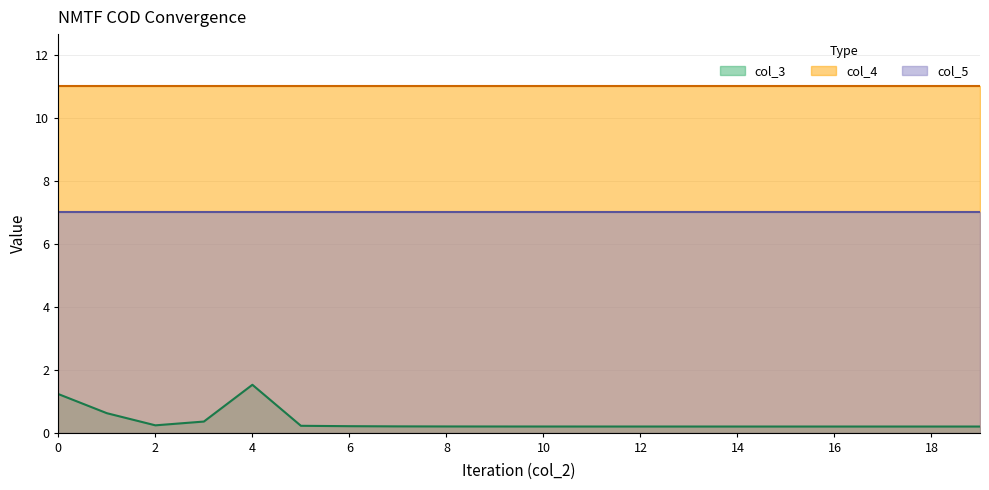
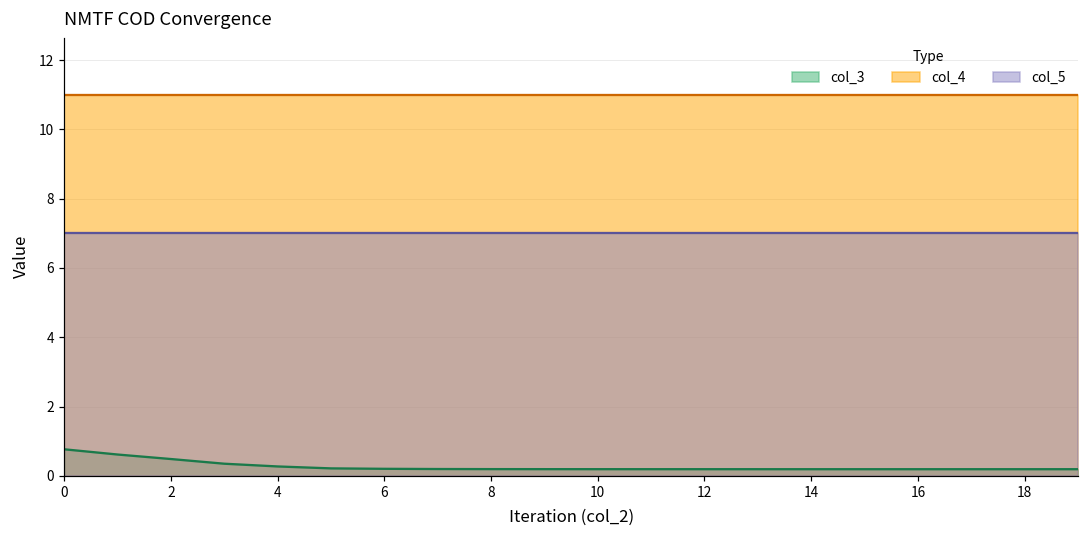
  {
    "col_3": {
-     "0": 1.2,
-     "2": 0.2,
-     "4": 1.5,
+     "0": 0.8,
+     "2": 0.5,
+     "4": 0.3,
      "6": 0.2,
      "8": 0.2,
      "10": 0.2,
      "12": 0.2,
      "14": 0.2,
      "16": 0.2,
      "18": 0.2
    },
    "col_4": {
      "0": 11.0,
      "2": 11.0,
      "4": 11.0,
      "6": 11.0,
      "8": 11.0,
      "10": 11.0,
      "12": 11.0,
      "14": 11.0,
      "16": 11.0,
      "18": 11.0
    },
    "col_5": {
      "0": 7.0,
      "2": 7.0,
      "4": 7.0,
      "6": 7.0,
      "8": 7.0,
      "10": 7.0,
      "12": 7.0,
      "14": 7.0,
      "16": 7.0,
      "18": 7.0
    }
  }
